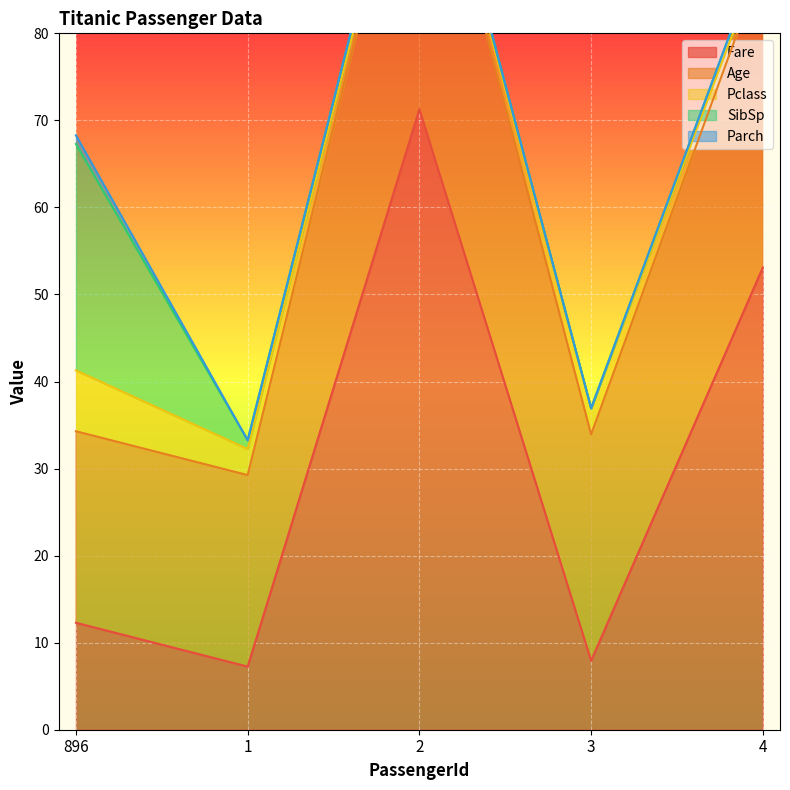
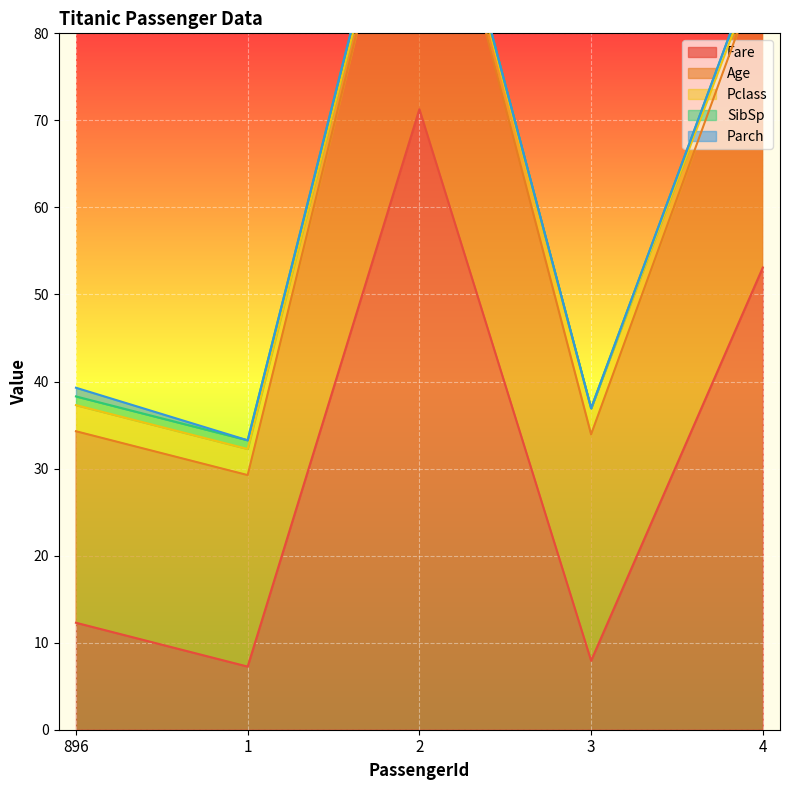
  {
    "Pclass": {
-     "896": 7,
+     "896": 3,
      "1": 3
    },
    "SibSp": {
-     "896": 26
+     "896": 1
    },
    "Parch": {
      "896": 1
    }
  }
